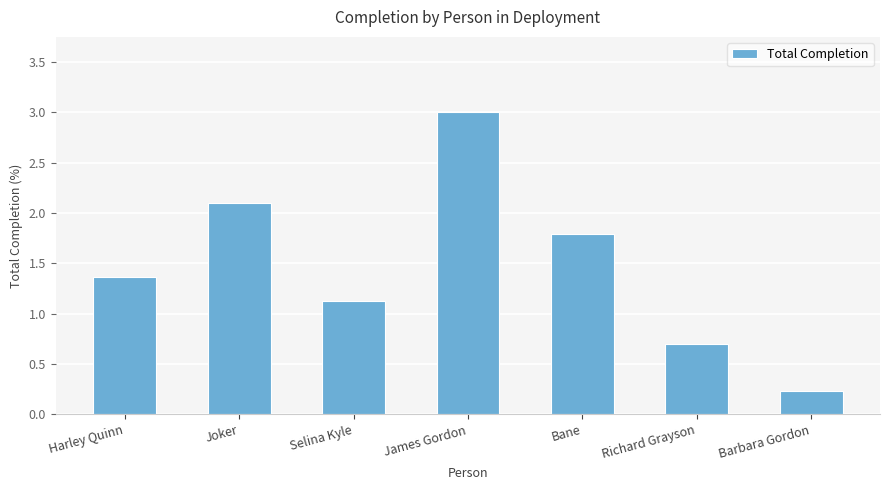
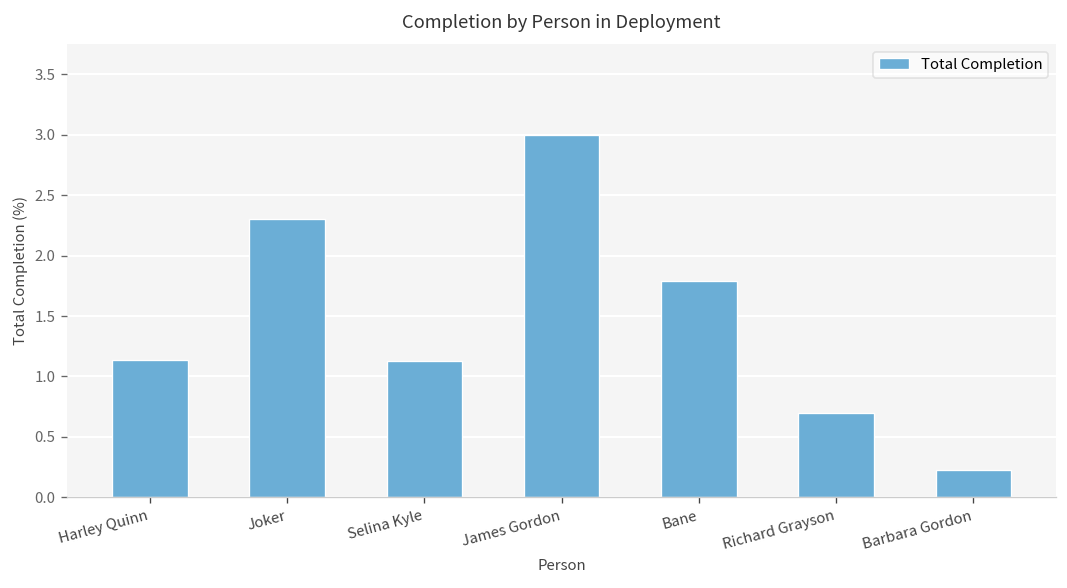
  {
-   "Harley Quinn": 1.36,
-   "Joker": 2.1,
+   "Harley Quinn": 1.14,
+   "Joker": 2.3,
    "Selina Kyle": 1.13,
    "James Gordon": 3.00,
    "Bane": 1.79,
    "Richard Grayson": 0.70,
    "Barbara Gordon": 0.23
  }
